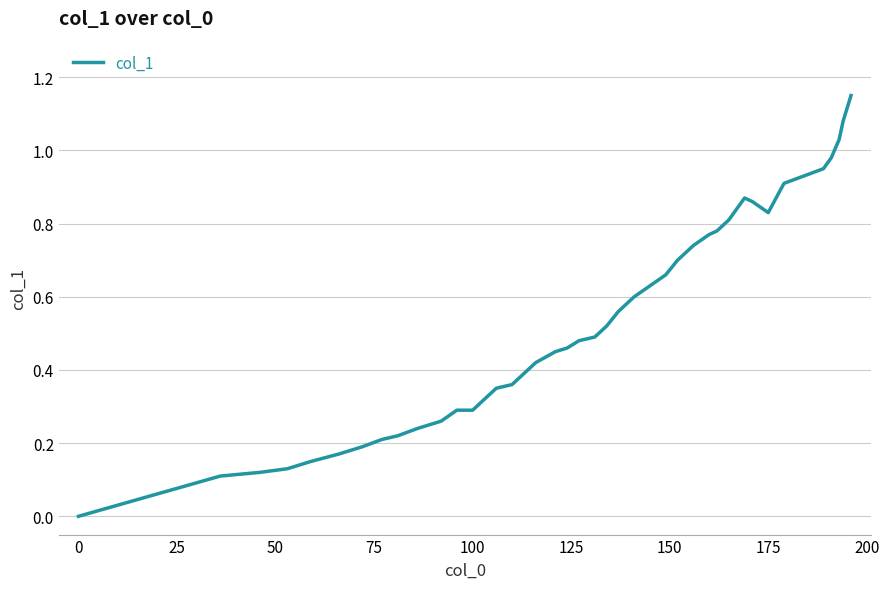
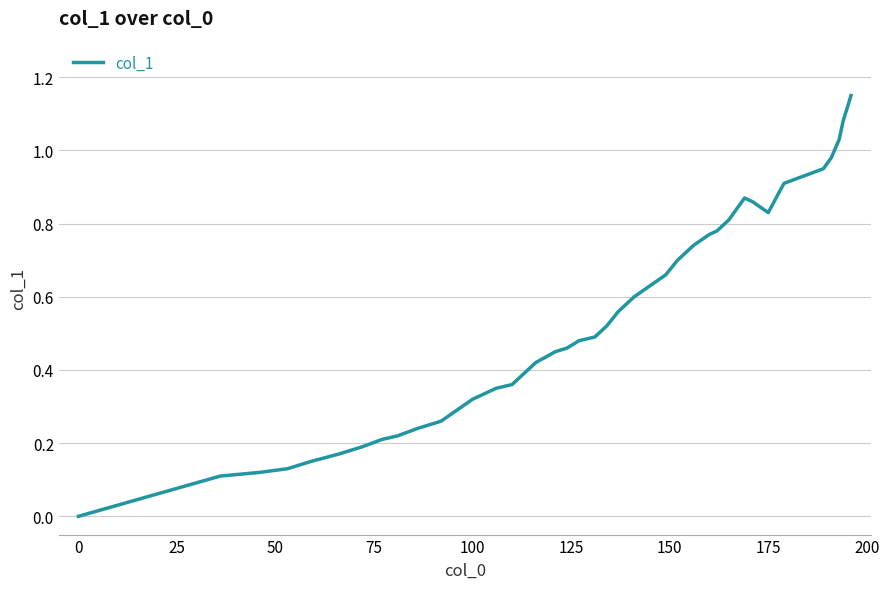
  {
    "0": 0.00,
-   "100": 0.29,
+   "100": 0.32,
    "175": 0.83
  }
